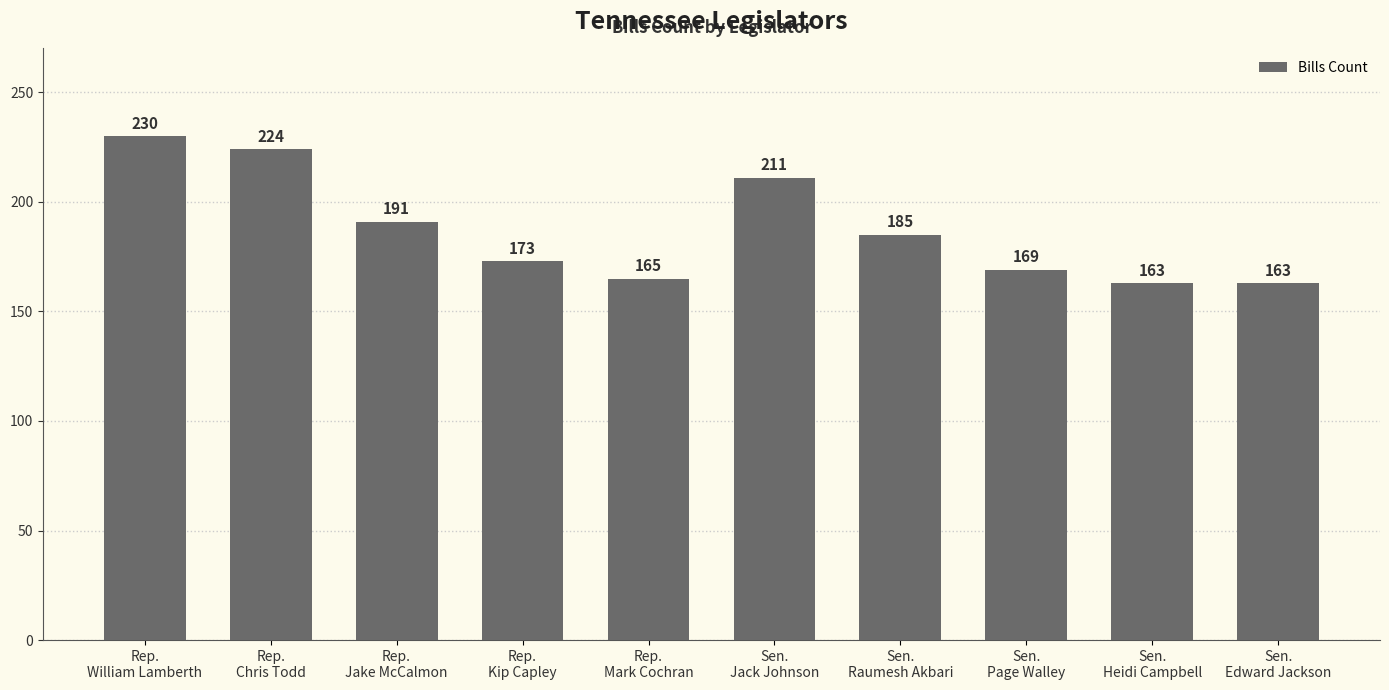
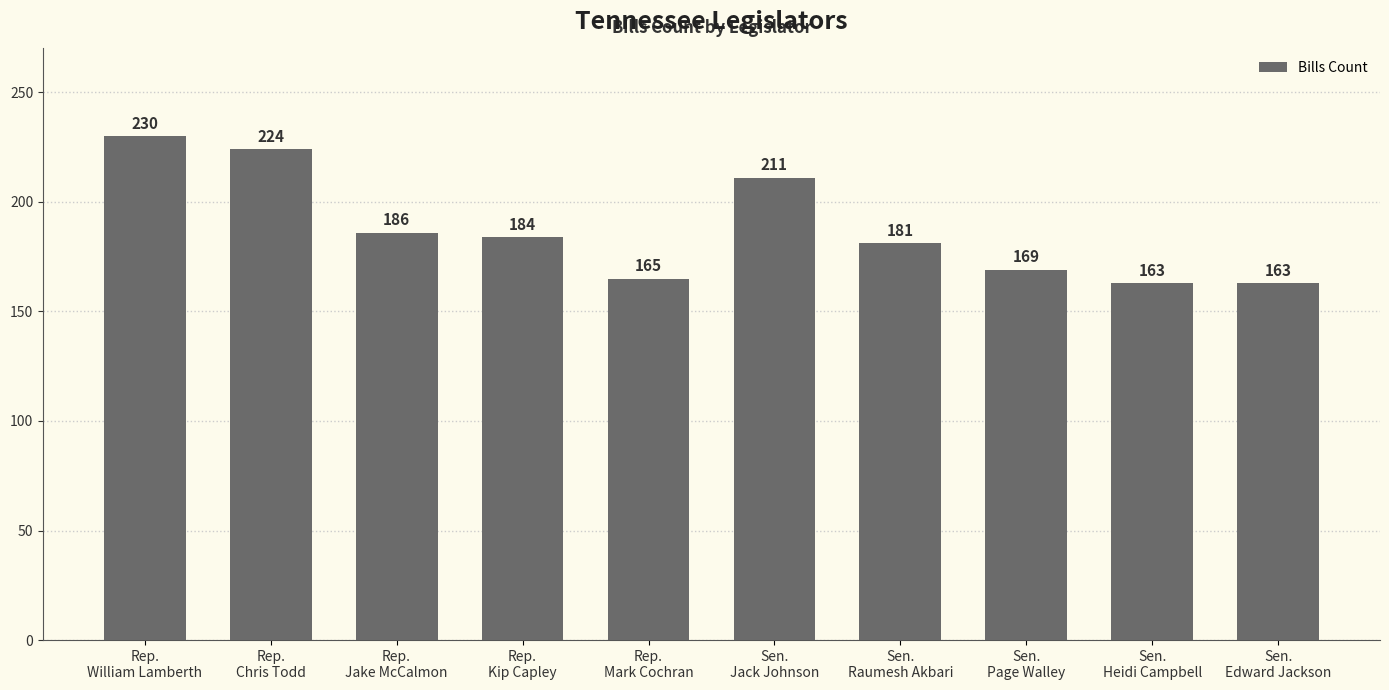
  {
    "Rep. William Lamberth": 230,
    "Rep. Chris Todd": 224,
-   "Rep. Jake McCalmon": 191,
-   "Rep. Kip Capley": 173,
+   "Rep. Jake McCalmon": 186,
+   "Rep. Kip Capley": 184,
    "Rep. Mark Cochran": 165,
    "Sen. Jack Johnson": 211,
-   "Sen. Raumesh Akbari": 185,
+   "Sen. Raumesh Akbari": 181,
    "Sen. Page Walley": 169,
    "Sen. Heidi Campbell": 163,
    "Sen. Edward Jackson": 163
  }
